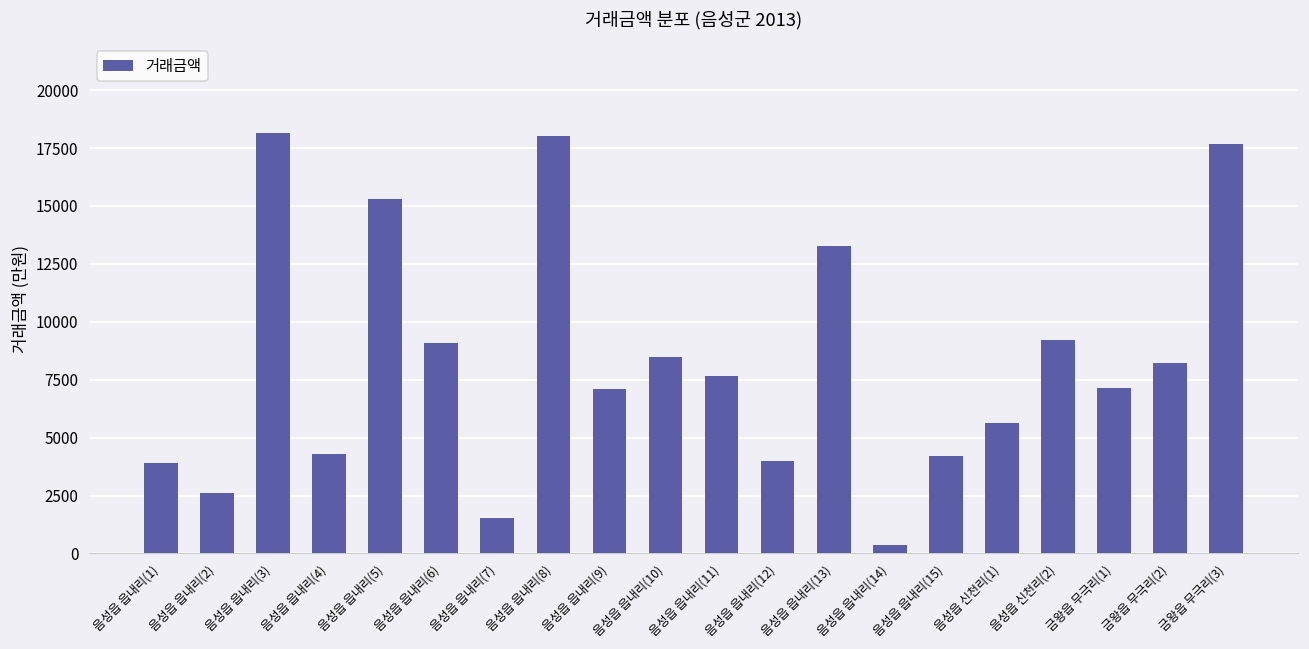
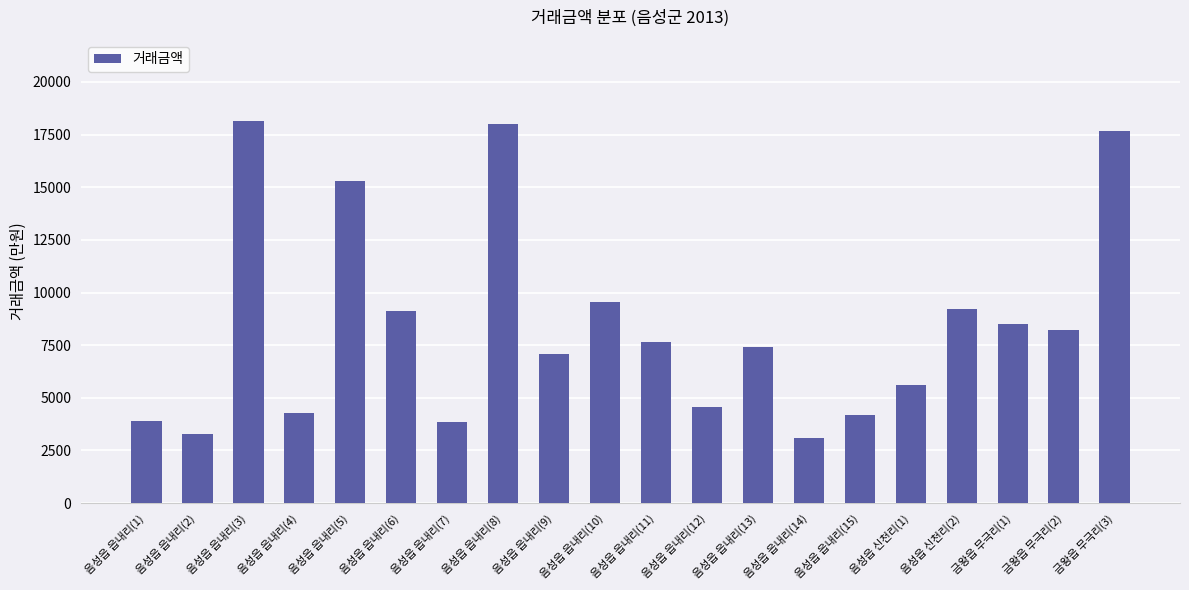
  {
    "음성읍 읍내리(1)": 3900,
-   "음성읍 읍내리(2)": 2600,
+   "음성읍 읍내리(2)": 3300,
    "음성읍 읍내리(3)": 18100,
    "음성읍 읍내리(4)": 4300,
    "음성읍 읍내리(5)": 15300,
    "음성읍 읍내리(6)": 9100,
-   "음성읍 읍내리(7)": 1500,
+   "음성읍 읍내리(7)": 3900,
    "음성읍 읍내리(8)": 18000,
    "음성읍 읍내리(9)": 7100,
-   "음성읍 읍내리(10)": 8500,
+   "음성읍 읍내리(10)": 9600,
    "음성읍 읍내리(11)": 7700,
-   "음성읍 읍내리(12)": 4000,
-   "음성읍 읍내리(13)": 13300,
-   "음성읍 읍내리(14)": 400,
+   "음성읍 읍내리(12)": 4600,
+   "음성읍 읍내리(13)": 7400,
+   "음성읍 읍내리(14)": 3100,
    "음성읍 읍내리(15)": 4200,
    "음성읍 신천리(1)": 5600,
    "음성읍 신천리(2)": 9200,
-   "금왕읍 무극리(1)": 7100,
+   "금왕읍 무극리(1)": 8500,
    "금왕읍 무극리(2)": 8200,
    "금왕읍 무극리(3)": 17700
  }
